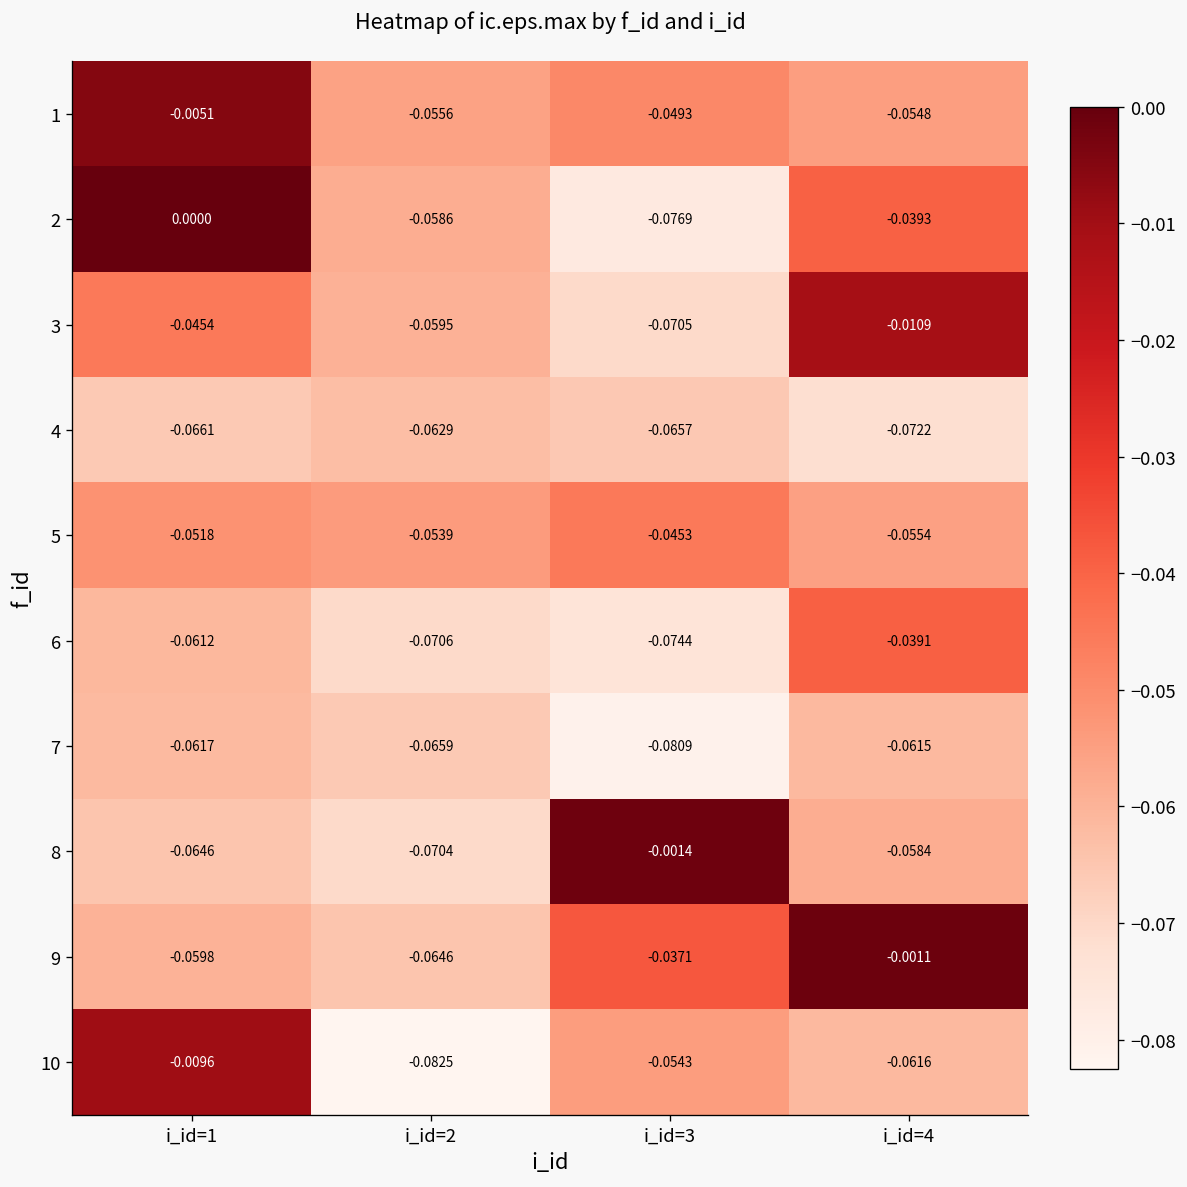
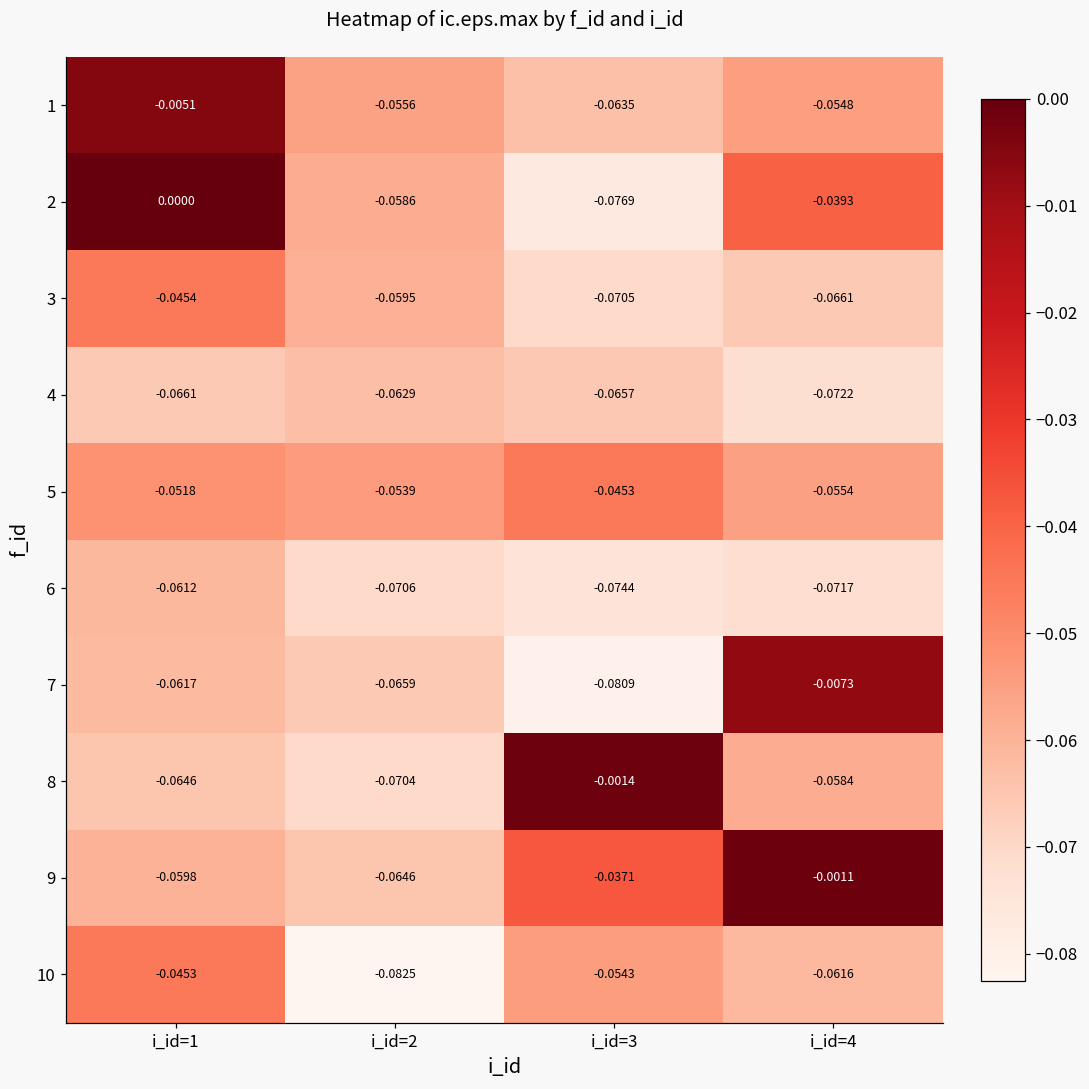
  {
    "1": {
      "i_id=1": -0.0051,
      "i_id=2": -0.0556,
-     "i_id=3": -0.0493,
+     "i_id=3": -0.0635,
      "i_id=4": -0.0548
    },
    "2": {
      "i_id=1": 0.0000,
      "i_id=2": -0.0586,
      "i_id=3": -0.0769,
      "i_id=4": -0.0393
    },
    "3": {
      "i_id=1": -0.0454,
      "i_id=2": -0.0595,
      "i_id=3": -0.0705,
-     "i_id=4": -0.0109
+     "i_id=4": -0.0661
    },
    "4": {
      "i_id=1": -0.0661,
      "i_id=2": -0.0629,
      "i_id=3": -0.0657,
      "i_id=4": -0.0722
    },
    "5": {
      "i_id=1": -0.0518,
      "i_id=2": -0.0539,
      "i_id=3": -0.0453,
      "i_id=4": -0.0554
    },
    "6": {
      "i_id=1": -0.0612,
      "i_id=2": -0.0706,
      "i_id=3": -0.0744,
-     "i_id=4": -0.0391
+     "i_id=4": -0.0717
    },
    "7": {
      "i_id=1": -0.0617,
      "i_id=2": -0.0659,
      "i_id=3": -0.0809,
-     "i_id=4": -0.0615
+     "i_id=4": -0.0073
    },
    "8": {
      "i_id=1": -0.0646,
      "i_id=2": -0.0704,
      "i_id=3": -0.0014,
      "i_id=4": -0.0584
    },
    "9": {
      "i_id=1": -0.0598,
      "i_id=2": -0.0646,
      "i_id=3": -0.0371,
      "i_id=4": -0.0011
    },
    "10": {
-     "i_id=1": -0.0096,
+     "i_id=1": -0.0453,
      "i_id=2": -0.0825,
      "i_id=3": -0.0543,
      "i_id=4": -0.0616
    }
  }
